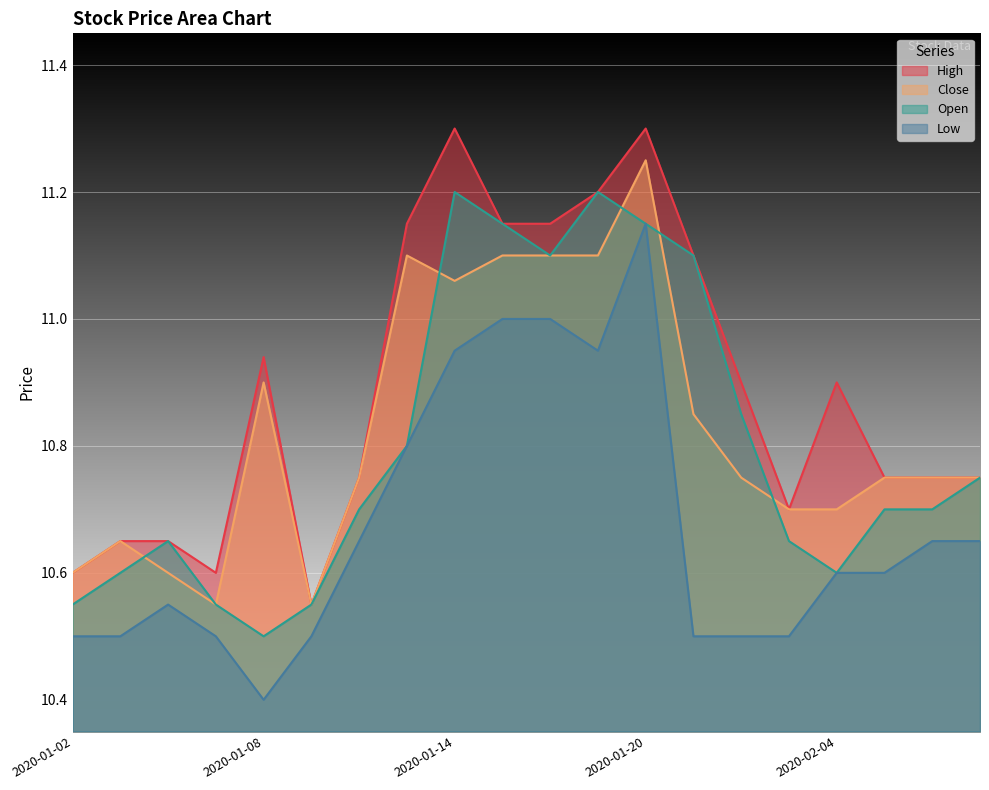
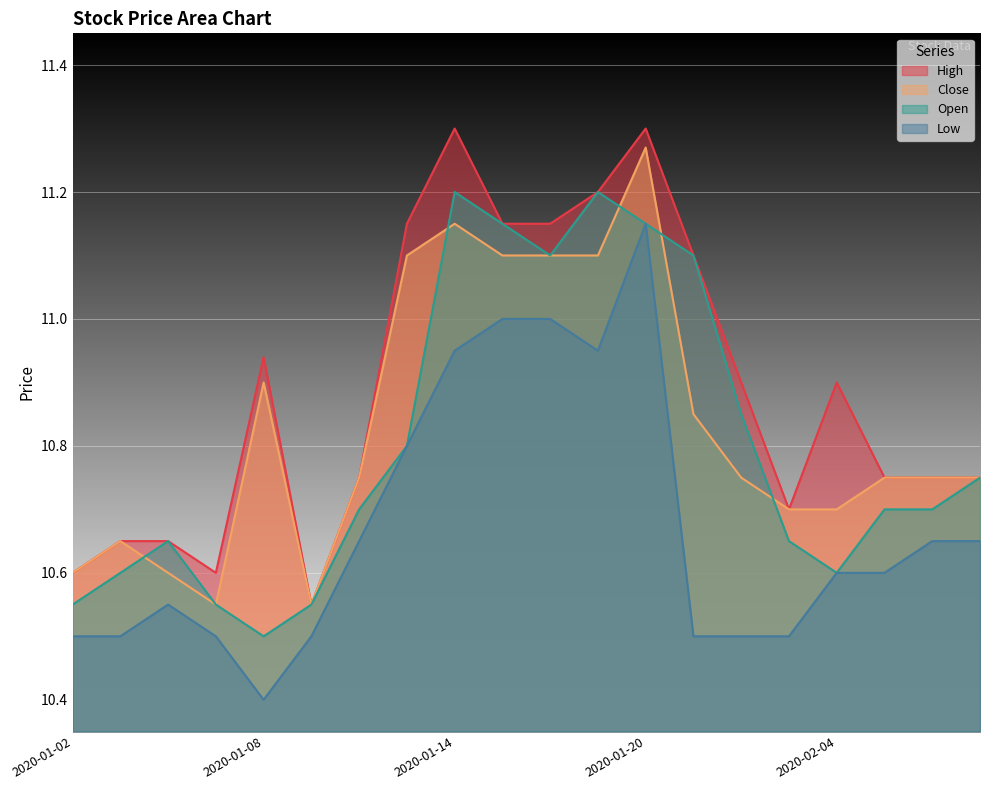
  {
    "High": {
      "2020-01-08": 10.94,
      "2020-01-14": 11.30,
      "2020-01-20": 11.30,
      "2020-02-04": 10.90
    },
    "Close": {
      "2020-01-08": 10.90,
-     "2020-01-14": 11.06,
-     "2020-01-20": 11.25,
+     "2020-01-14": 11.15,
+     "2020-01-20": 11.27,
      "2020-02-04": 10.70
    }
  }
